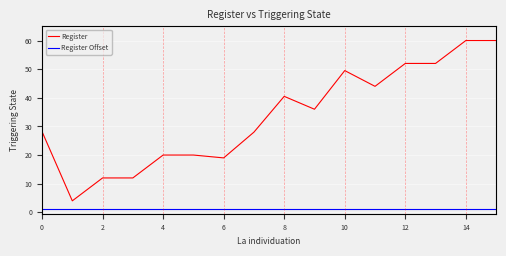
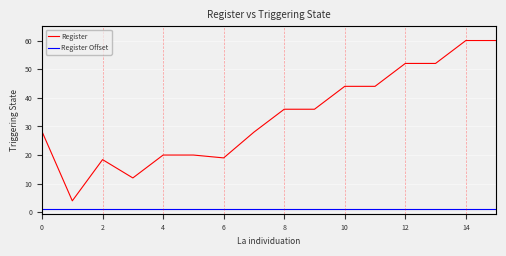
  {
    "Register": {
      "0": 28,
-     "2": 12,
+     "2": 18,
      "4": 20,
      "6": 19,
-     "8": 41,
-     "10": 50,
+     "8": 36,
+     "10": 44,
      "12": 52,
      "14": 60
    },
    "Register Offset": {
      "0": 1,
      "2": 1,
      "4": 1,
      "6": 1,
      "8": 1,
      "10": 1,
      "12": 1,
      "14": 1
    }
  }
